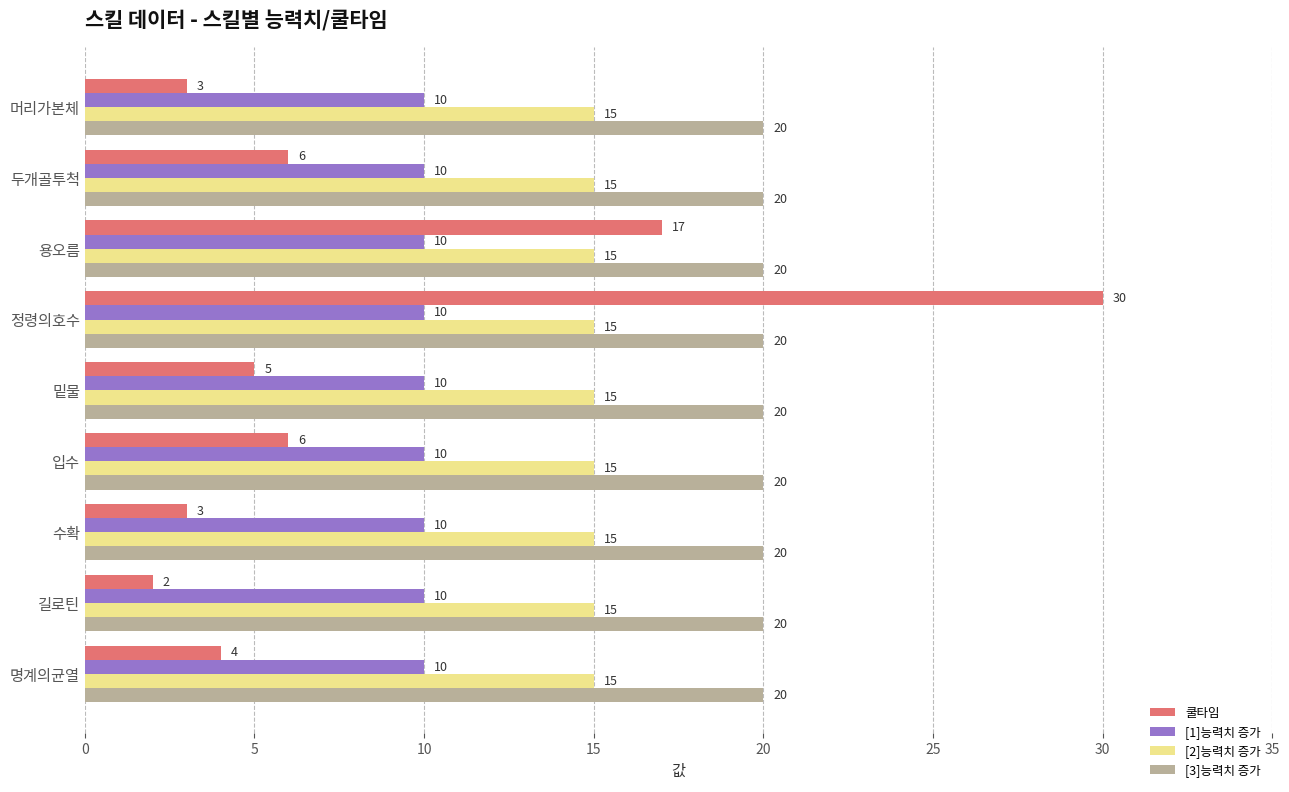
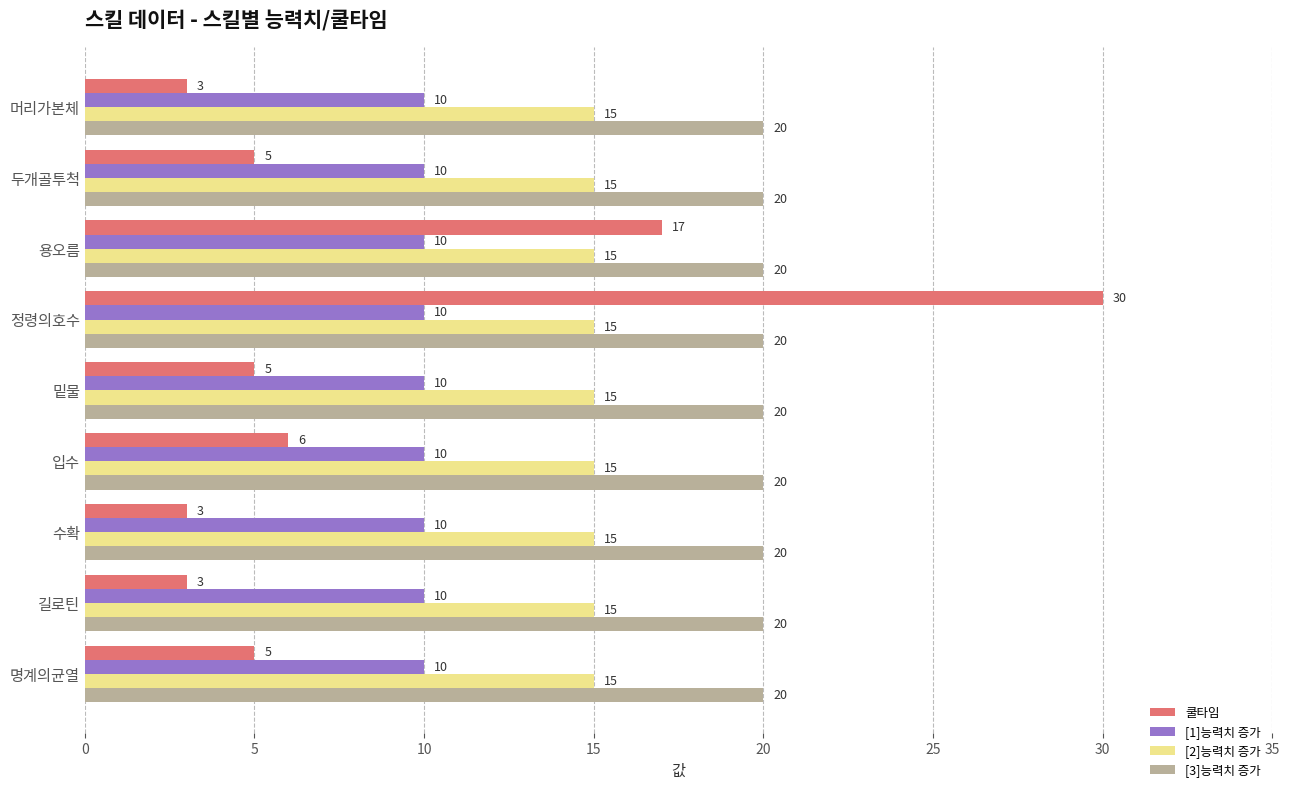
  {
    "쿨타임": {
      "머리가본체": 3,
-     "두개골투척": 6,
+     "두개골투척": 5,
      "용오름": 17,
      "정령의호수": 30,
      "밑물": 5,
      "입수": 6,
      "수확": 3,
-     "길로틴": 2,
-     "명계의균열": 4
+     "길로틴": 3,
+     "명계의균열": 5
    },
    "[1]능력치 증가": {
      "머리가본체": 10,
      "두개골투척": 10,
      "용오름": 10,
      "정령의호수": 10,
      "밑물": 10,
      "입수": 10,
      "수확": 10,
      "길로틴": 10,
      "명계의균열": 10
    },
    "[2]능력치 증가": {
      "머리가본체": 15,
      "두개골투척": 15,
      "용오름": 15,
      "정령의호수": 15,
      "밑물": 15,
      "입수": 15,
      "수확": 15,
      "길로틴": 15,
      "명계의균열": 15
    },
    "[3]능력치 증가": {
      "머리가본체": 20,
      "두개골투척": 20,
      "용오름": 20,
      "정령의호수": 20,
      "밑물": 20,
      "입수": 20,
      "수확": 20,
      "길로틴": 20,
      "명계의균열": 20
    }
  }
